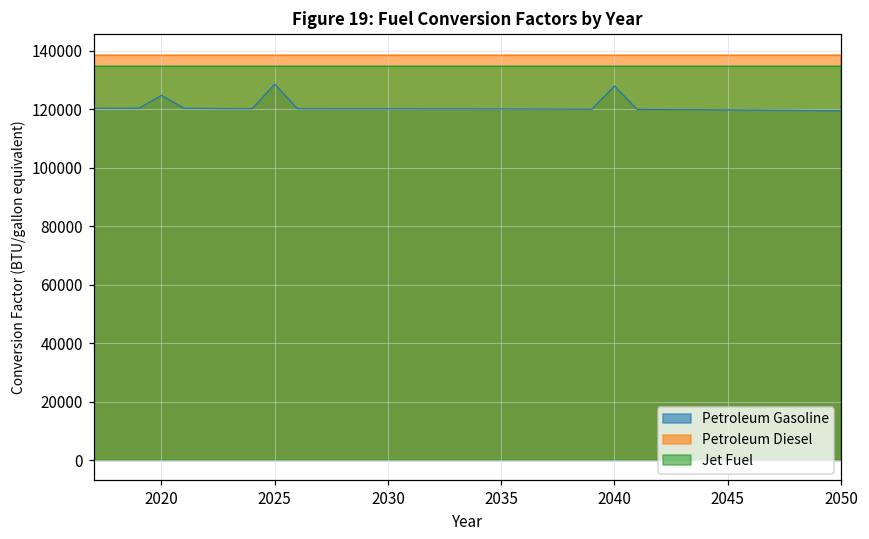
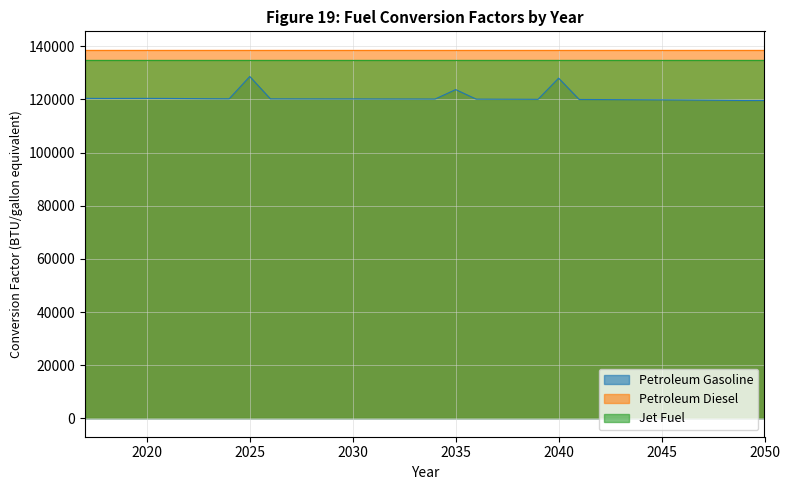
  {
    "Petroleum Gasoline": {
-     "2020": 125000,
+     "2020": 120000,
      "2025": 129000,
      "2030": 120000,
-     "2035": 120000,
+     "2035": 124000,
      "2040": 128000,
      "2045": 120000,
      "2050": 120000
    },
    "Petroleum Diesel": {
      "2020": 139000,
      "2025": 139000,
      "2030": 139000,
      "2035": 139000,
      "2040": 139000,
      "2045": 139000,
      "2050": 139000
    },
    "Jet Fuel": {
      "2020": 135000,
      "2025": 135000,
      "2030": 135000,
      "2035": 135000,
      "2040": 135000,
      "2045": 135000,
      "2050": 135000
    }
  }
